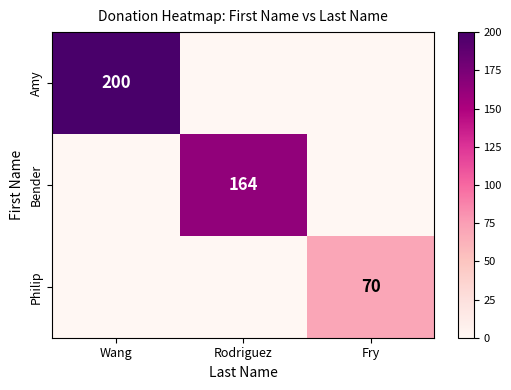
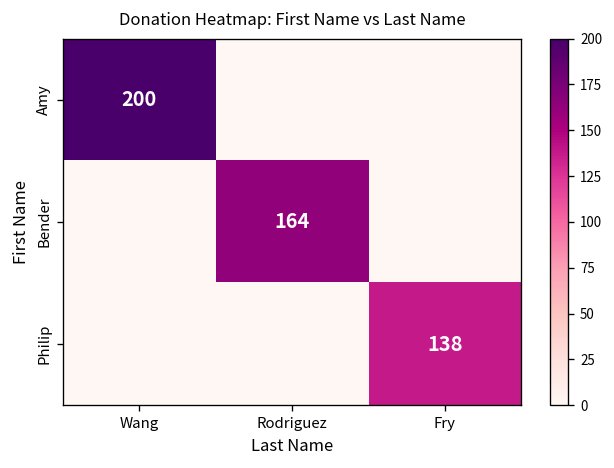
  {
    "Amy": {
      "Wang": 200
    },
    "Bender": {
      "Rodriguez": 164
    },
    "Philip": {
-     "Fry": 70
+     "Fry": 138
    }
  }
